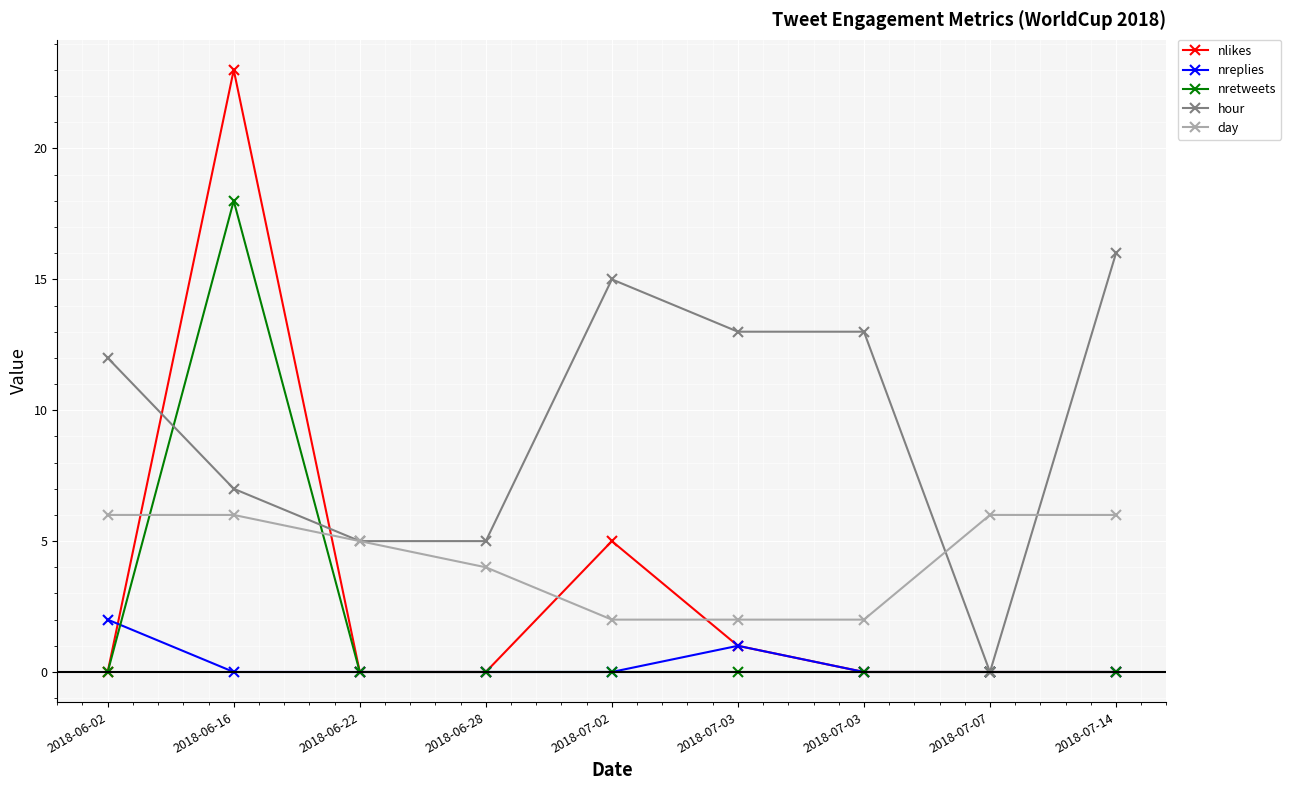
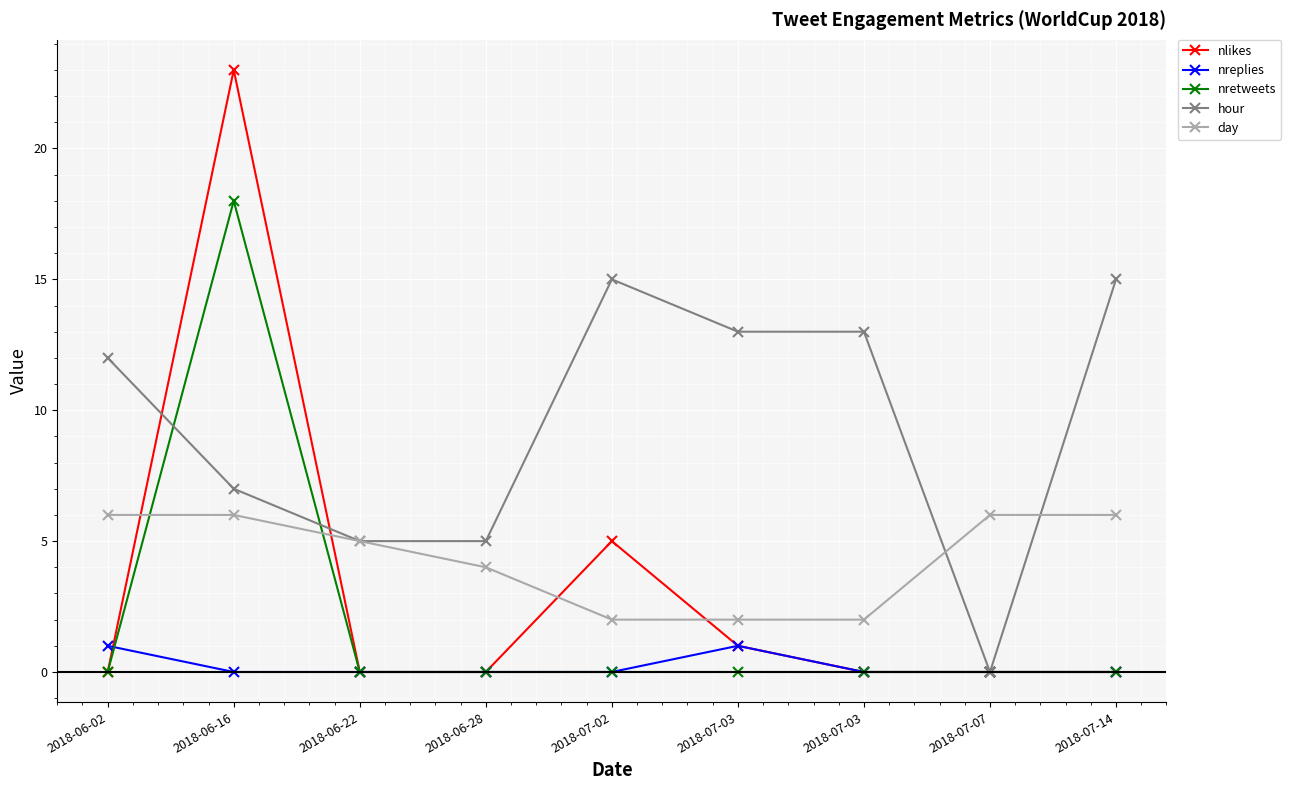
  {
    "nlikes": {
      "2018-06-16": 23,
      "2018-07-02": 5
    },
    "nreplies": {
-     "2018-06-02": 2,
+     "2018-06-02": 1,
      "2018-06-16": 0
    },
    "nretweets": {
      "2018-06-16": 18
    },
    "hour": {
      "2018-06-02": 12,
      "2018-06-16": 7,
      "2018-06-28": 5,
      "2018-07-02": 15,
-     "2018-07-14": 16
+     "2018-07-14": 15
    },
    "day": {
      "2018-06-02": 6,
      "2018-06-16": 6,
      "2018-06-28": 4,
      "2018-07-02": 2,
      "2018-07-07": 6,
      "2018-07-14": 6
    }
  }
